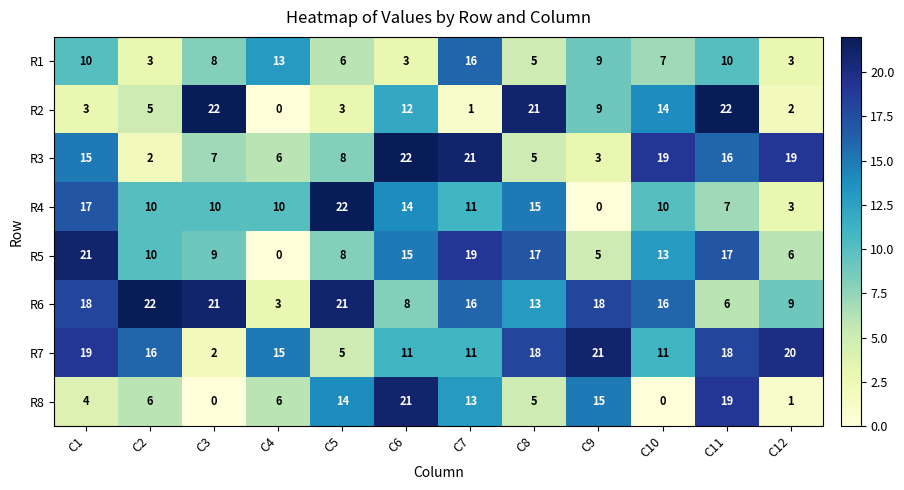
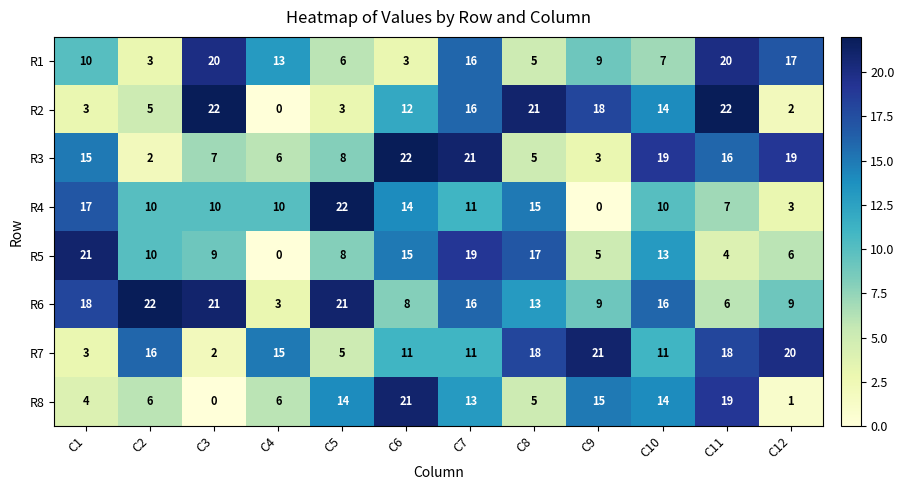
  {
    "R1": {
      "C1": 10,
      "C2": 3,
-     "C3": 8,
+     "C3": 20,
      "C4": 13,
      "C5": 6,
      "C6": 3,
      "C7": 16,
      "C8": 5,
      "C9": 9,
      "C10": 7,
-     "C11": 10,
-     "C12": 3
+     "C11": 20,
+     "C12": 17
    },
    "R2": {
      "C1": 3,
      "C2": 5,
      "C3": 22,
      "C4": 0,
      "C5": 3,
      "C6": 12,
-     "C7": 1,
+     "C7": 16,
      "C8": 21,
-     "C9": 9,
+     "C9": 18,
      "C10": 14,
      "C11": 22,
      "C12": 2
    },
    "R3": {
      "C1": 15,
      "C2": 2,
      "C3": 7,
      "C4": 6,
      "C5": 8,
      "C6": 22,
      "C7": 21,
      "C8": 5,
      "C9": 3,
      "C10": 19,
      "C11": 16,
      "C12": 19
    },
    "R4": {
      "C1": 17,
      "C2": 10,
      "C3": 10,
      "C4": 10,
      "C5": 22,
      "C6": 14,
      "C7": 11,
      "C8": 15,
      "C9": 0,
      "C10": 10,
      "C11": 7,
      "C12": 3
    },
    "R5": {
      "C1": 21,
      "C2": 10,
      "C3": 9,
      "C4": 0,
      "C5": 8,
      "C6": 15,
      "C7": 19,
      "C8": 17,
      "C9": 5,
      "C10": 13,
-     "C11": 17,
+     "C11": 4,
      "C12": 6
    },
    "R6": {
      "C1": 18,
      "C2": 22,
      "C3": 21,
      "C4": 3,
      "C5": 21,
      "C6": 8,
      "C7": 16,
      "C8": 13,
-     "C9": 18,
+     "C9": 9,
      "C10": 16,
      "C11": 6,
      "C12": 9
    },
    "R7": {
-     "C1": 19,
+     "C1": 3,
      "C2": 16,
      "C3": 2,
      "C4": 15,
      "C5": 5,
      "C6": 11,
      "C7": 11,
      "C8": 18,
      "C9": 21,
      "C10": 11,
      "C11": 18,
      "C12": 20
    },
    "R8": {
      "C1": 4,
      "C2": 6,
      "C3": 0,
      "C4": 6,
      "C5": 14,
      "C6": 21,
      "C7": 13,
      "C8": 5,
      "C9": 15,
-     "C10": 0,
+     "C10": 14,
      "C11": 19,
      "C12": 1
    }
  }
